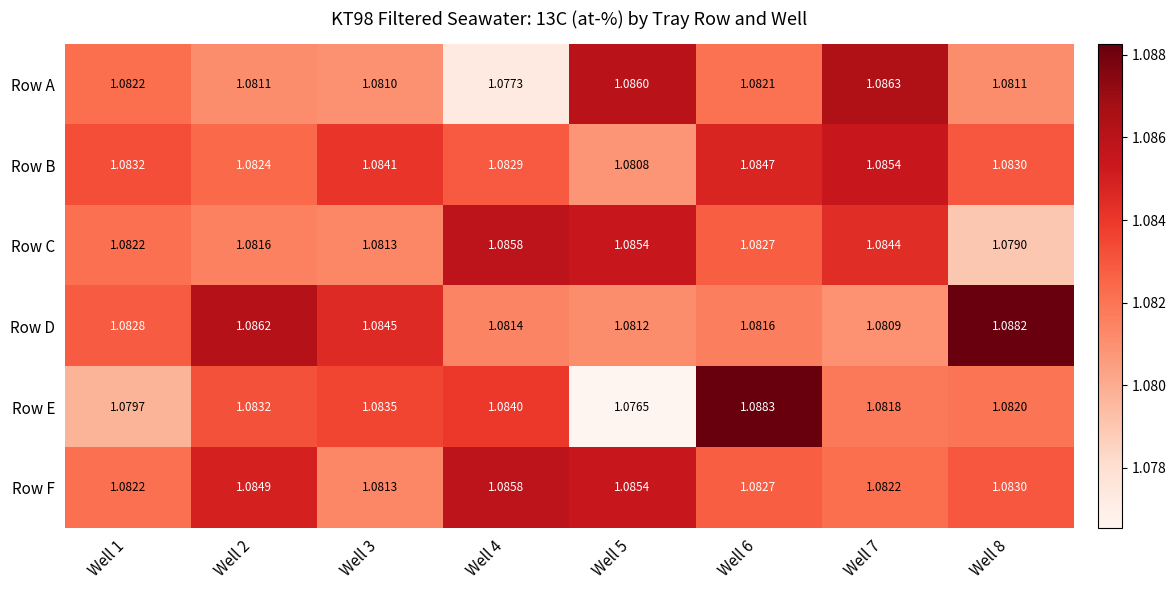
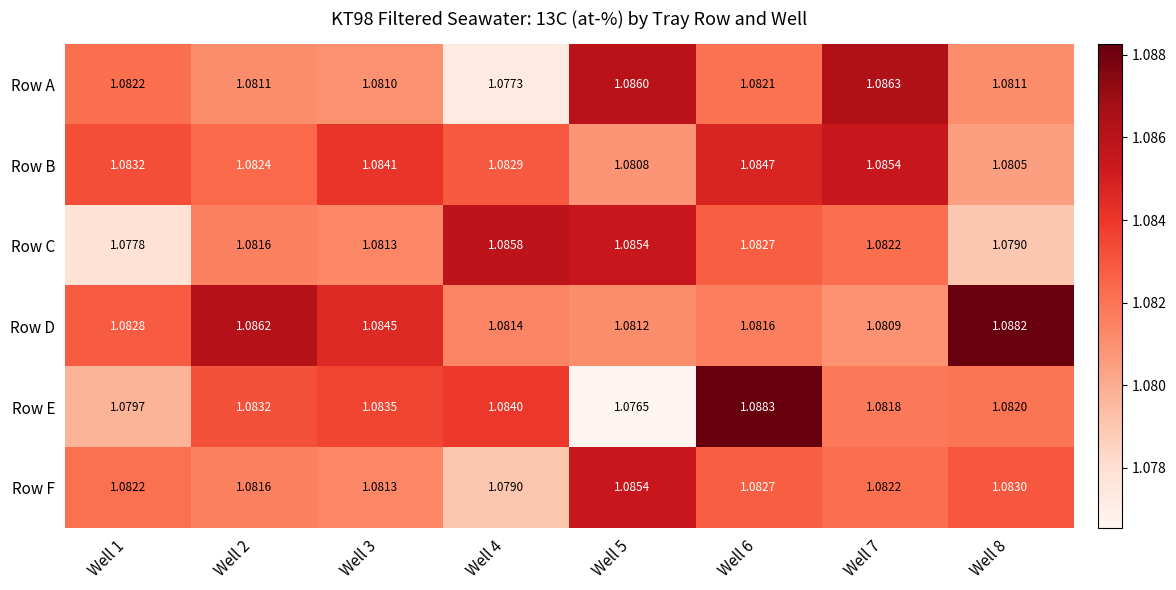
  {
    "Row A": {
      "Well 1": 1.0822,
      "Well 2": 1.0811,
      "Well 3": 1.0810,
      "Well 4": 1.0773,
      "Well 5": 1.0860,
      "Well 6": 1.0821,
      "Well 7": 1.0863,
      "Well 8": 1.0811
    },
    "Row B": {
      "Well 1": 1.0832,
      "Well 2": 1.0824,
      "Well 3": 1.0841,
      "Well 4": 1.0829,
      "Well 5": 1.0808,
      "Well 6": 1.0847,
      "Well 7": 1.0854,
-     "Well 8": 1.0830
+     "Well 8": 1.0805
    },
    "Row C": {
-     "Well 1": 1.0822,
+     "Well 1": 1.0778,
      "Well 2": 1.0816,
      "Well 3": 1.0813,
      "Well 4": 1.0858,
      "Well 5": 1.0854,
      "Well 6": 1.0827,
-     "Well 7": 1.0844,
+     "Well 7": 1.0822,
      "Well 8": 1.0790
    },
    "Row D": {
      "Well 1": 1.0828,
      "Well 2": 1.0862,
      "Well 3": 1.0845,
      "Well 4": 1.0814,
      "Well 5": 1.0812,
      "Well 6": 1.0816,
      "Well 7": 1.0809,
      "Well 8": 1.0882
    },
    "Row E": {
      "Well 1": 1.0797,
      "Well 2": 1.0832,
      "Well 3": 1.0835,
      "Well 4": 1.0840,
      "Well 5": 1.0765,
      "Well 6": 1.0883,
      "Well 7": 1.0818,
      "Well 8": 1.0820
    },
    "Row F": {
      "Well 1": 1.0822,
-     "Well 2": 1.0849,
+     "Well 2": 1.0816,
      "Well 3": 1.0813,
-     "Well 4": 1.0858,
+     "Well 4": 1.0790,
      "Well 5": 1.0854,
      "Well 6": 1.0827,
      "Well 7": 1.0822,
      "Well 8": 1.0830
    }
  }
